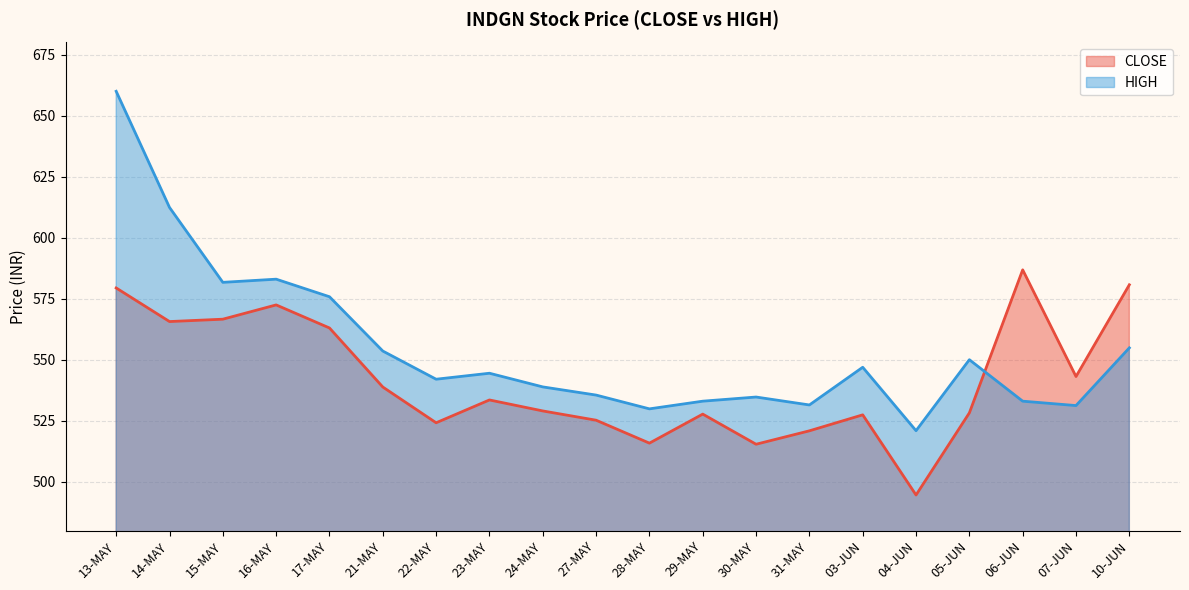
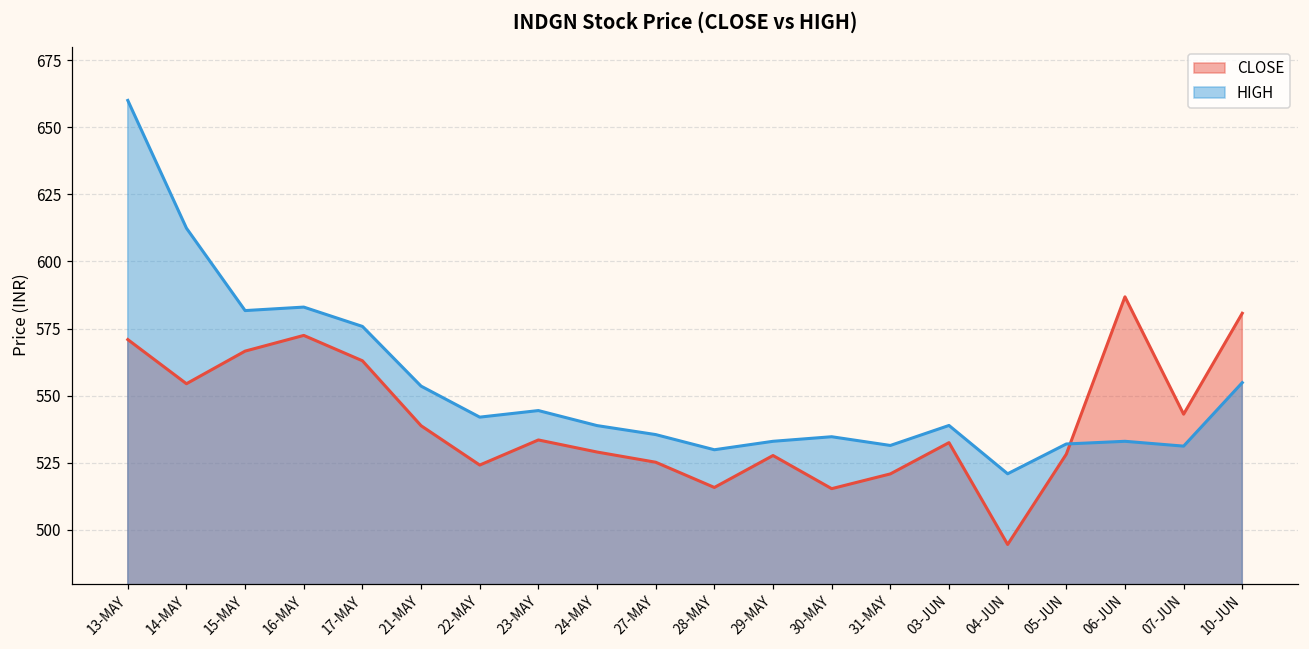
  {
    "CLOSE": {
-     "13-MAY": 579,
-     "14-MAY": 566,
+     "13-MAY": 571,
+     "14-MAY": 554,
      "15-MAY": 567,
      "16-MAY": 572,
      "17-MAY": 563,
      "21-MAY": 539,
      "22-MAY": 524,
      "23-MAY": 534,
      "24-MAY": 529,
      "27-MAY": 525,
      "28-MAY": 516,
      "29-MAY": 528,
      "30-MAY": 515,
      "31-MAY": 521,
-     "03-JUN": 527,
+     "03-JUN": 533,
      "04-JUN": 495,
      "05-JUN": 528,
      "06-JUN": 587,
      "07-JUN": 543,
      "10-JUN": 581
    },
    "HIGH": {
      "13-MAY": 660,
      "14-MAY": 612,
      "15-MAY": 582,
      "16-MAY": 583,
      "17-MAY": 576,
      "21-MAY": 554,
      "22-MAY": 542,
      "23-MAY": 544,
      "24-MAY": 539,
      "27-MAY": 536,
      "28-MAY": 530,
      "29-MAY": 533,
      "30-MAY": 535,
      "31-MAY": 531,
-     "03-JUN": 547,
+     "03-JUN": 539,
      "04-JUN": 521,
-     "05-JUN": 550,
+     "05-JUN": 532,
      "06-JUN": 533,
      "07-JUN": 531,
      "10-JUN": 555
    }
  }
